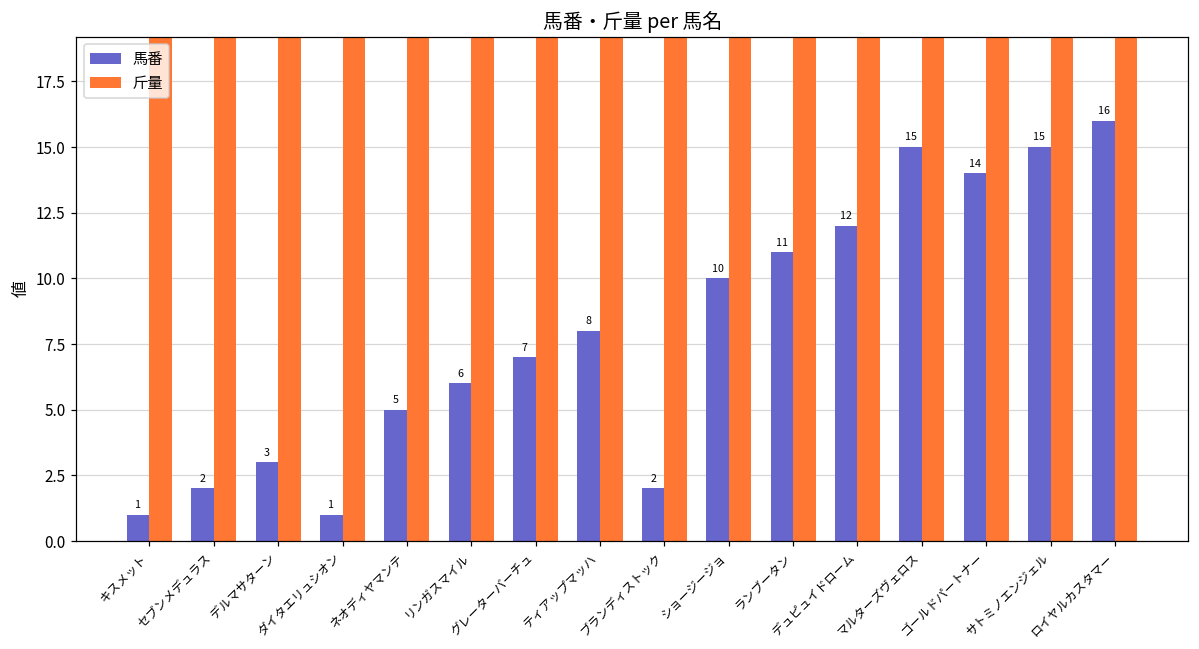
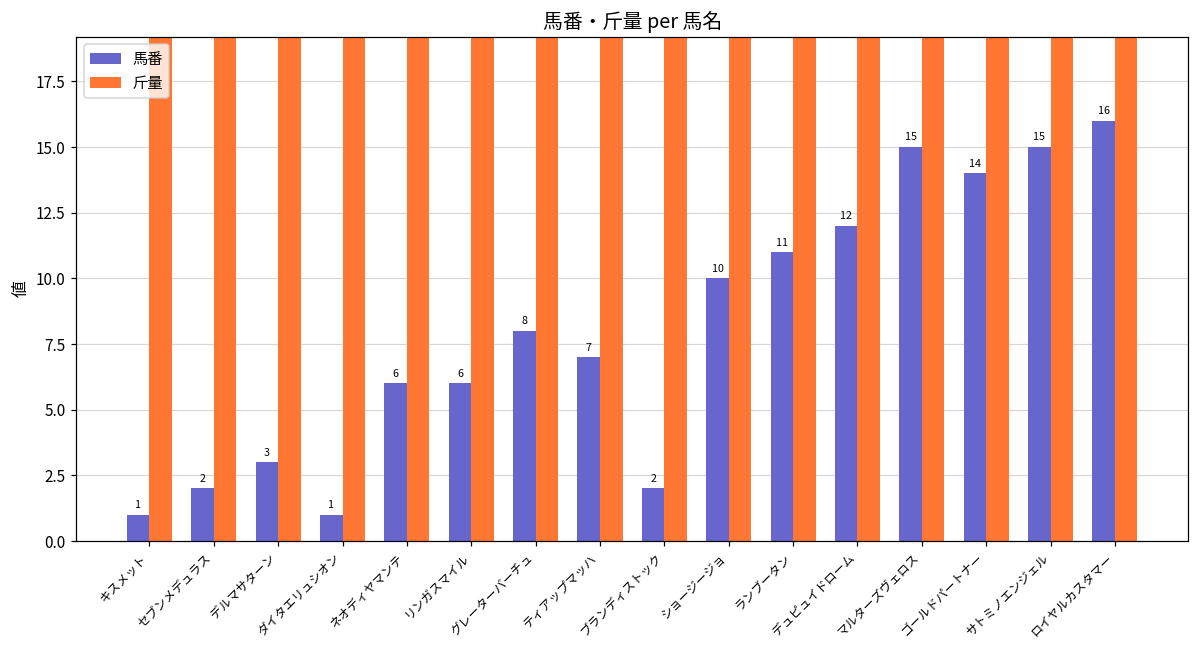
  {
    "馬番": {
      "キスメット": 1,
      "セブンメデュラス": 2,
      "デルマサターン": 3,
      "ダイタエリュシオン": 1,
-     "ネオディヤマンテ": 5,
+     "ネオディヤマンテ": 6,
      "リンガスマイル": 6,
-     "グレーターバーチュ": 7,
-     "ティアップマッハ": 8,
+     "グレーターバーチュ": 8,
+     "ティアップマッハ": 7,
      "ブランディストック": 2,
      "ショージージョ": 10,
      "ランブータン": 11,
      "デュピュイドローム": 12,
      "マルターズヴェロス": 15,
      "ゴールドパートナー": 14,
      "サトミノエンジェル": 15,
      "ロイヤルカスタマー": 16
    }
  }
